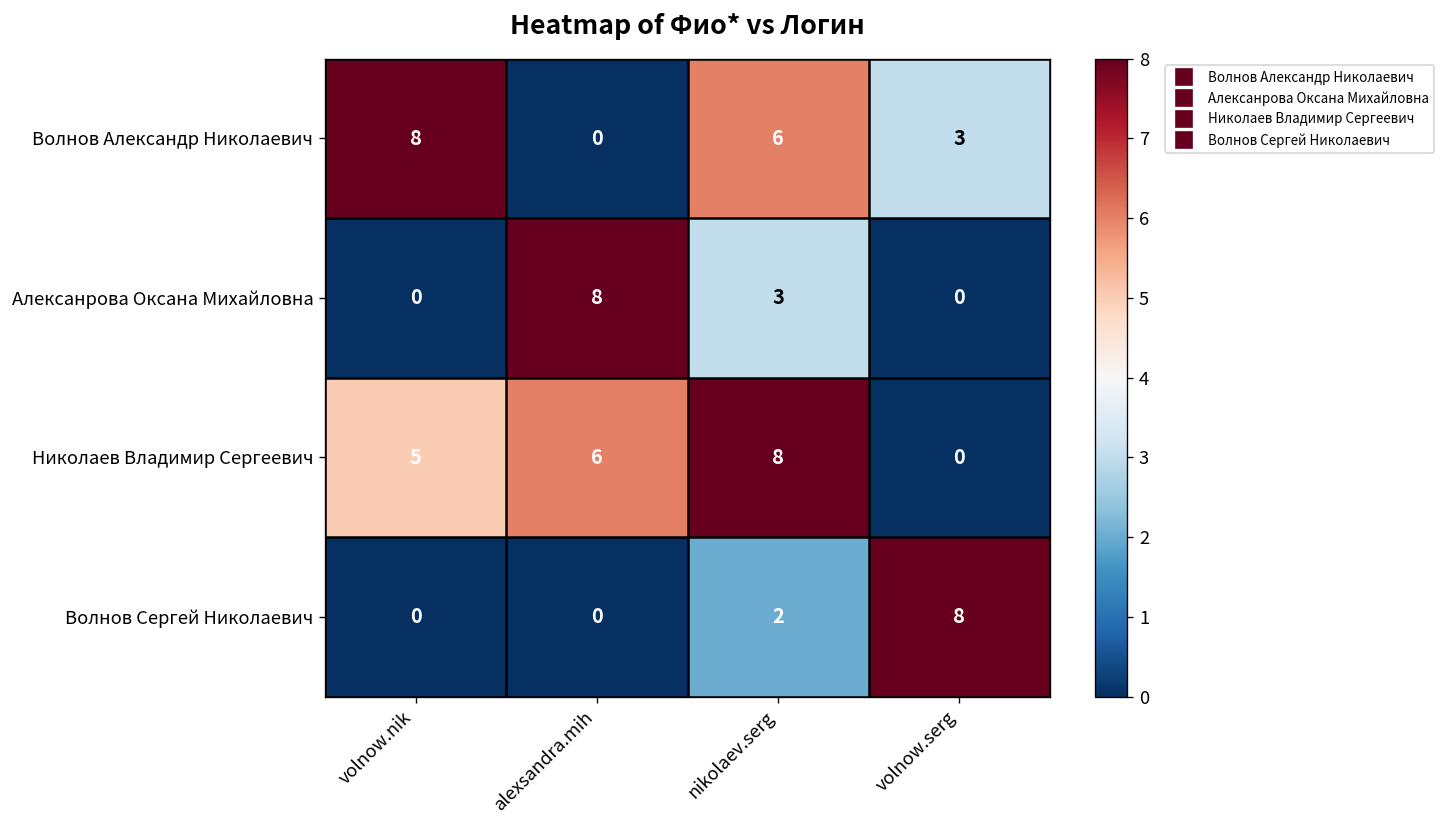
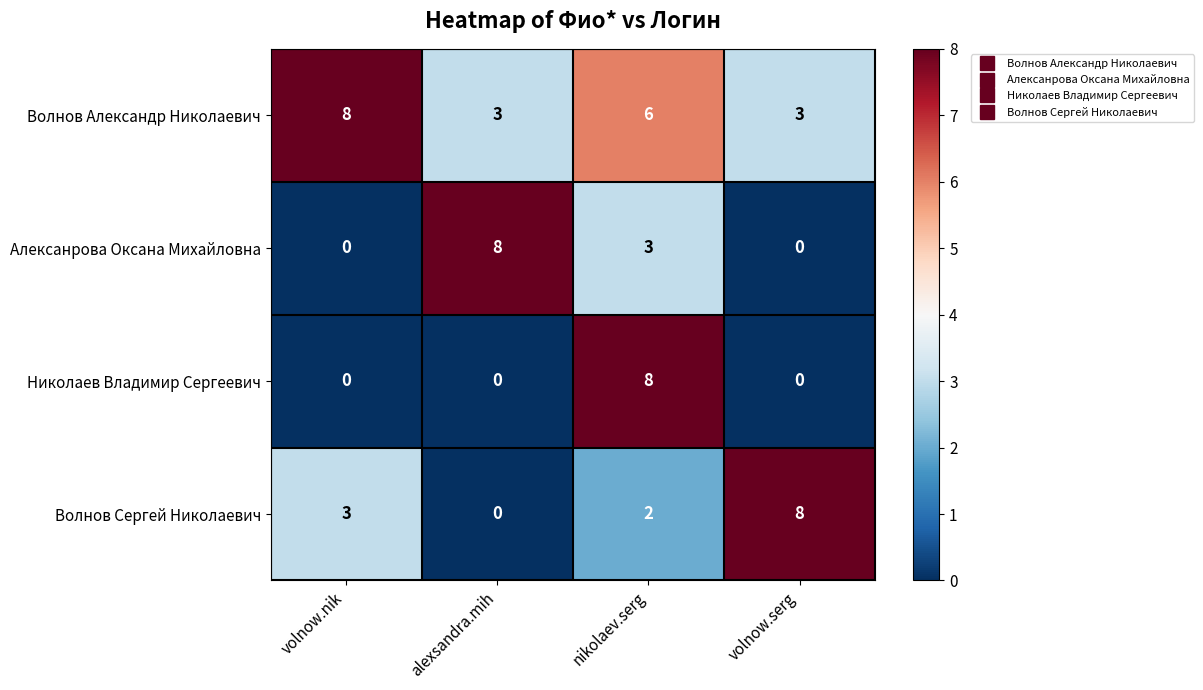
  {
    "Волнов Александр Николаевич": {
      "volnow.nik": 8,
-     "alexsandra.mih": 0,
+     "alexsandra.mih": 3,
      "nikolaev.serg": 6,
      "volnow.serg": 3
    },
    "Алексанрова Оксана Михайловна": {
      "volnow.nik": 0,
      "alexsandra.mih": 8,
      "nikolaev.serg": 3,
      "volnow.serg": 0
    },
    "Николаев Владимир Сергеевич": {
-     "volnow.nik": 5,
-     "alexsandra.mih": 6,
+     "volnow.nik": 0,
+     "alexsandra.mih": 0,
      "nikolaev.serg": 8,
      "volnow.serg": 0
    },
    "Волнов Сергей Николаевич": {
-     "volnow.nik": 0,
+     "volnow.nik": 3,
      "alexsandra.mih": 0,
      "nikolaev.serg": 2,
      "volnow.serg": 8
    }
  }
